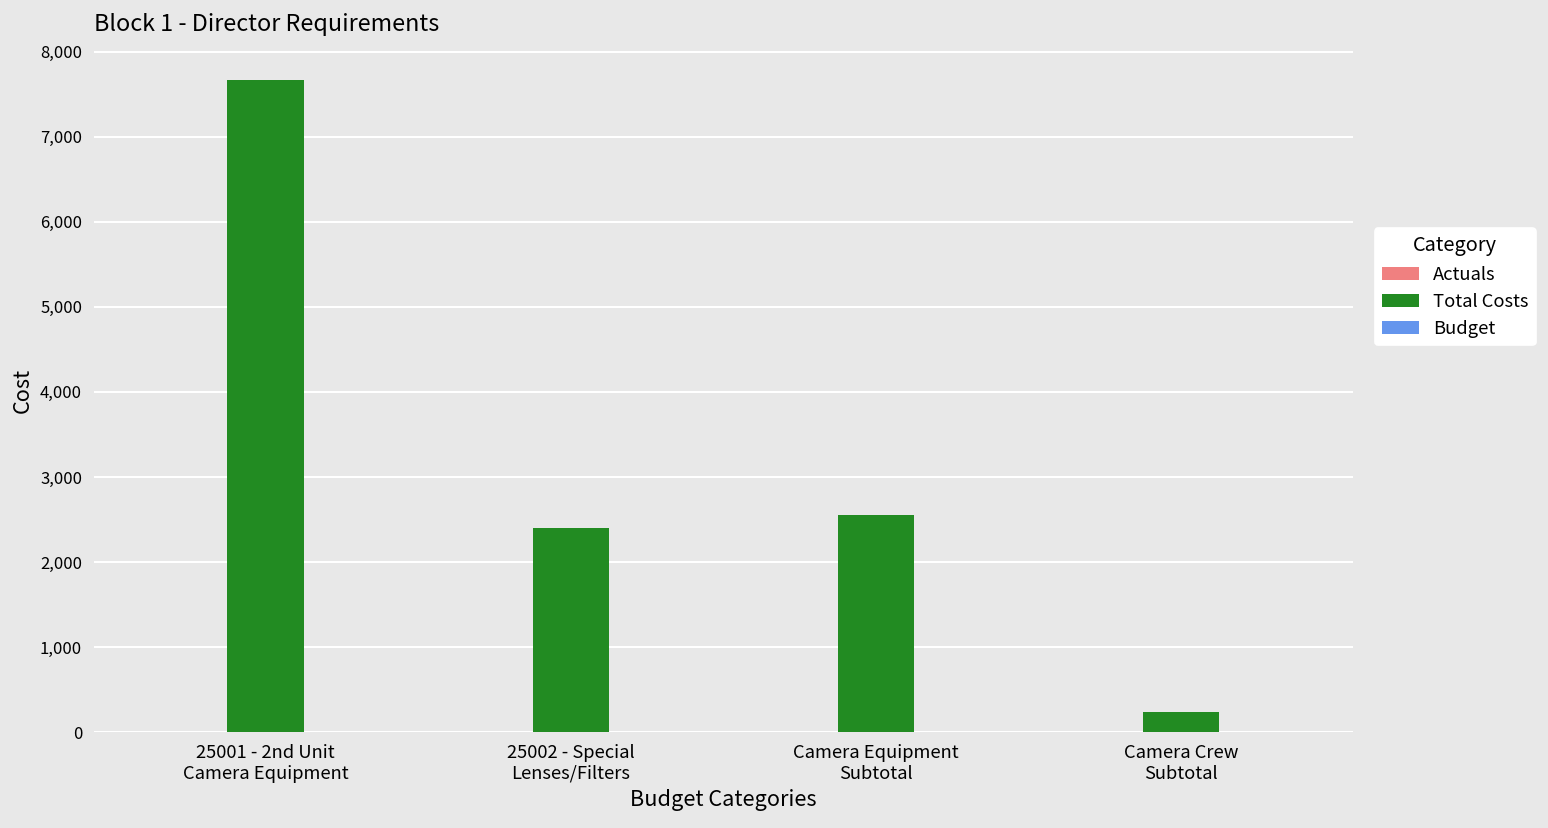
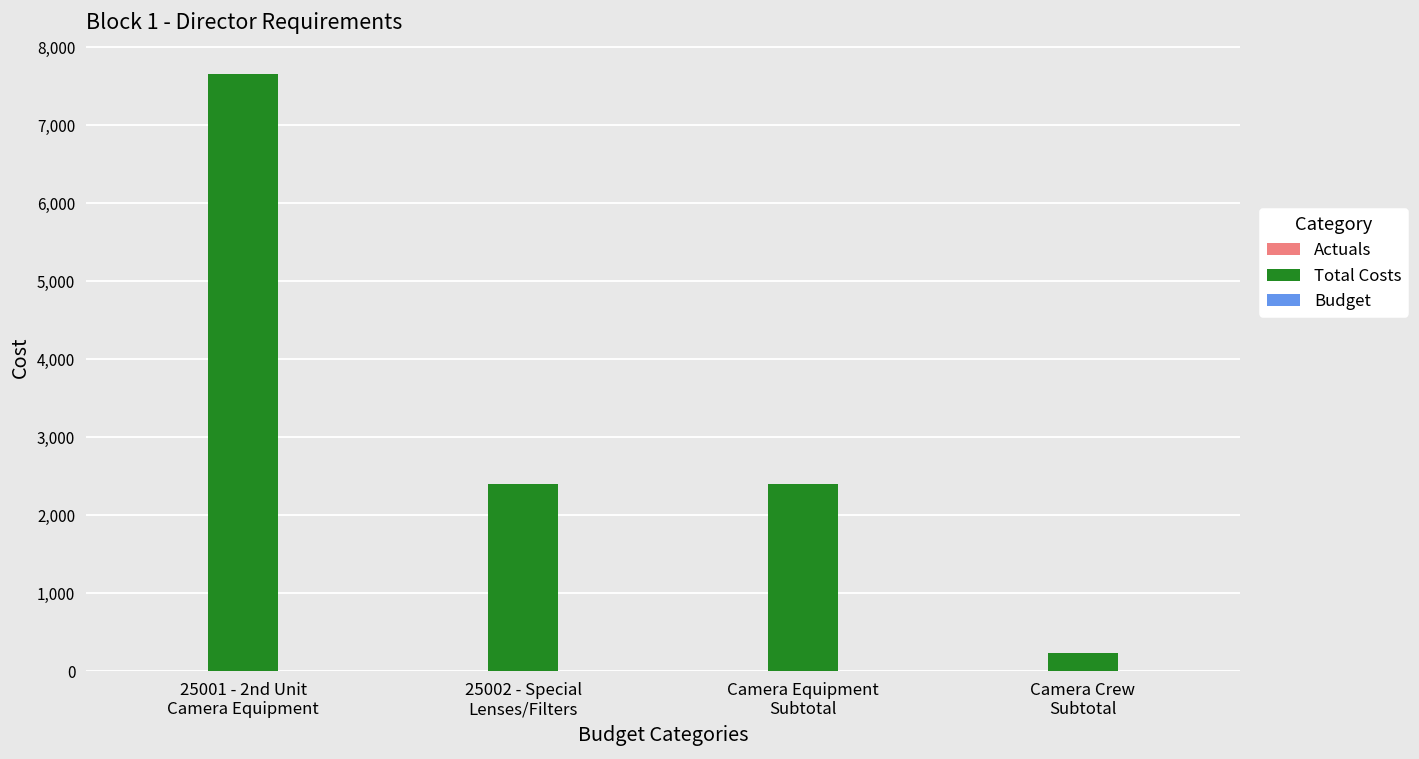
  {
    "Actuals": {
      "25001 - 2nd Unit Camera Equipment": "0",
      "25002 - Special Lenses/Filters": "0",
      "Camera Equipment Subtotal": "0",
      "Camera Crew Subtotal": "0"
    },
    "Total Costs": {
      "25001 - 2nd Unit Camera Equipment": "7,700",
      "25002 - Special Lenses/Filters": "2,400",
-     "Camera Equipment Subtotal": "2,500",
+     "Camera Equipment Subtotal": "2,400",
      "Camera Crew Subtotal": "200"
    },
    "Budget": {
      "25001 - 2nd Unit Camera Equipment": "0",
      "25002 - Special Lenses/Filters": "0",
      "Camera Equipment Subtotal": "0",
      "Camera Crew Subtotal": "0"
    }
  }
